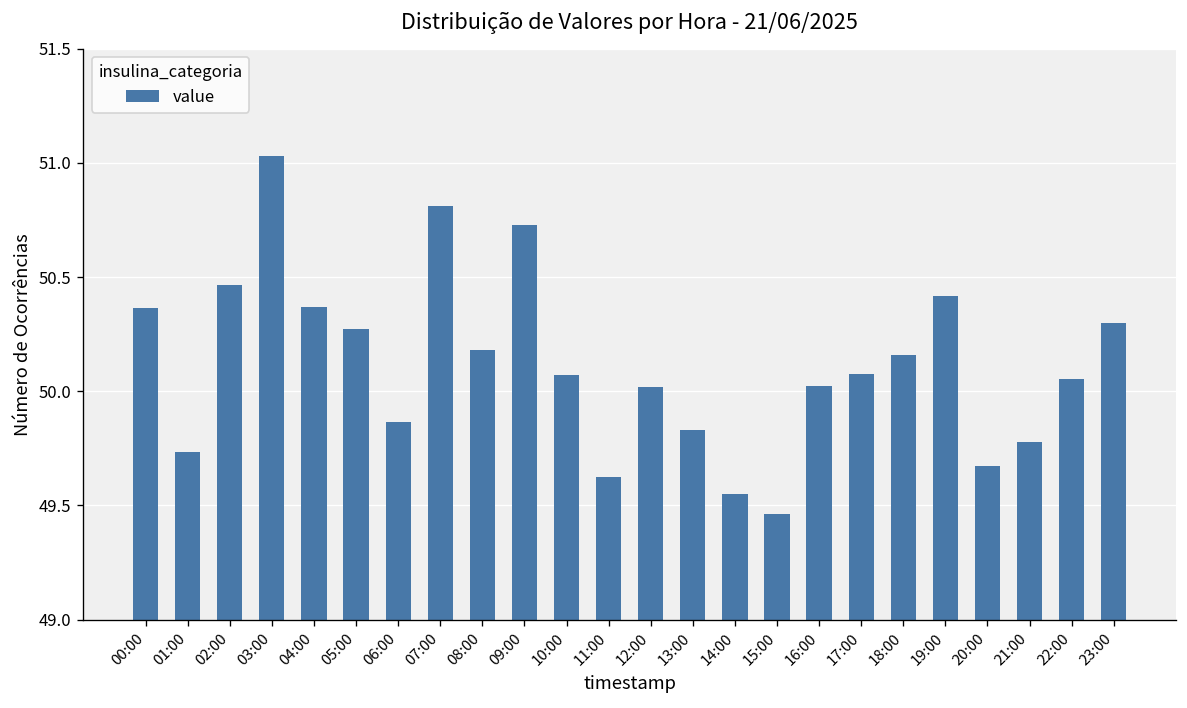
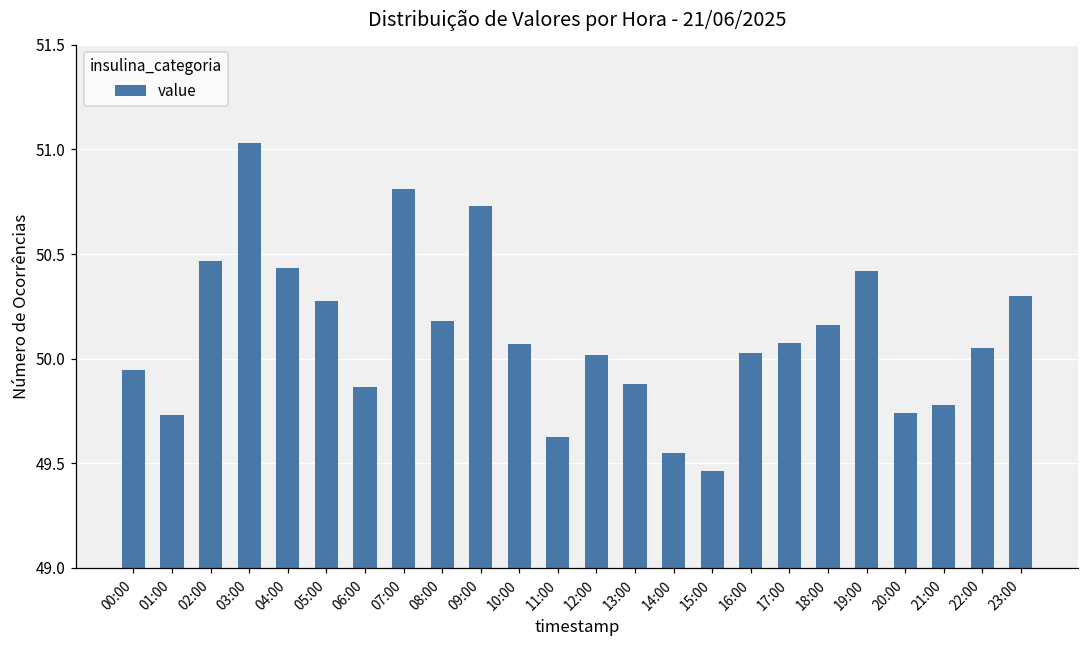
  {
-   "00:00": 50.37,
+   "00:00": 49.95,
    "01:00": 49.73,
    "02:00": 50.47,
    "03:00": 51.03,
-   "04:00": 50.37,
+   "04:00": 50.43,
    "05:00": 50.27,
    "06:00": 49.87,
    "07:00": 50.81,
    "08:00": 50.18,
    "09:00": 50.73,
    "10:00": 50.07,
    "11:00": 49.63,
    "12:00": 50.02,
-   "13:00": 49.83,
+   "13:00": 49.88,
    "14:00": 49.55,
    "15:00": 49.46,
    "16:00": 50.03,
    "17:00": 50.08,
    "18:00": 50.16,
    "19:00": 50.42,
-   "20:00": 49.67,
+   "20:00": 49.74,
    "21:00": 49.78,
    "22:00": 50.05,
    "23:00": 50.30
  }
